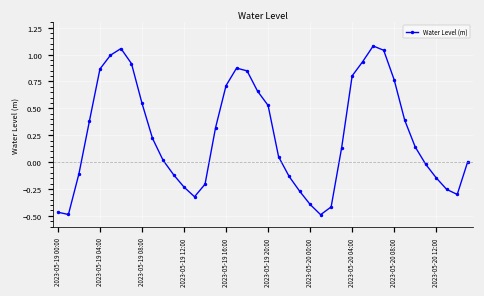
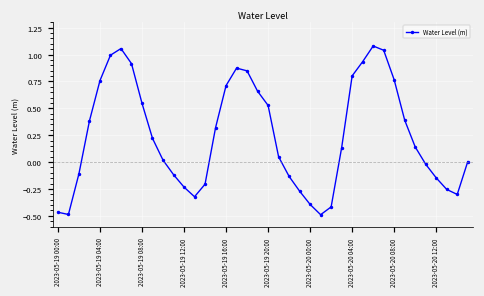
  {
    "2023-05-19 00:00": -0.5,
-   "2023-05-19 04:00": 0.9,
+   "2023-05-19 04:00": 0.8,
    "2023-05-19 08:00": 0.5,
    "2023-05-19 12:00": -0.2,
    "2023-05-19 16:00": 0.7,
    "2023-05-19 20:00": 0.5,
    "2023-05-20 00:00": -0.4,
    "2023-05-20 04:00": 0.8,
    "2023-05-20 08:00": 0.8,
    "2023-05-20 12:00": -0.1
  }
